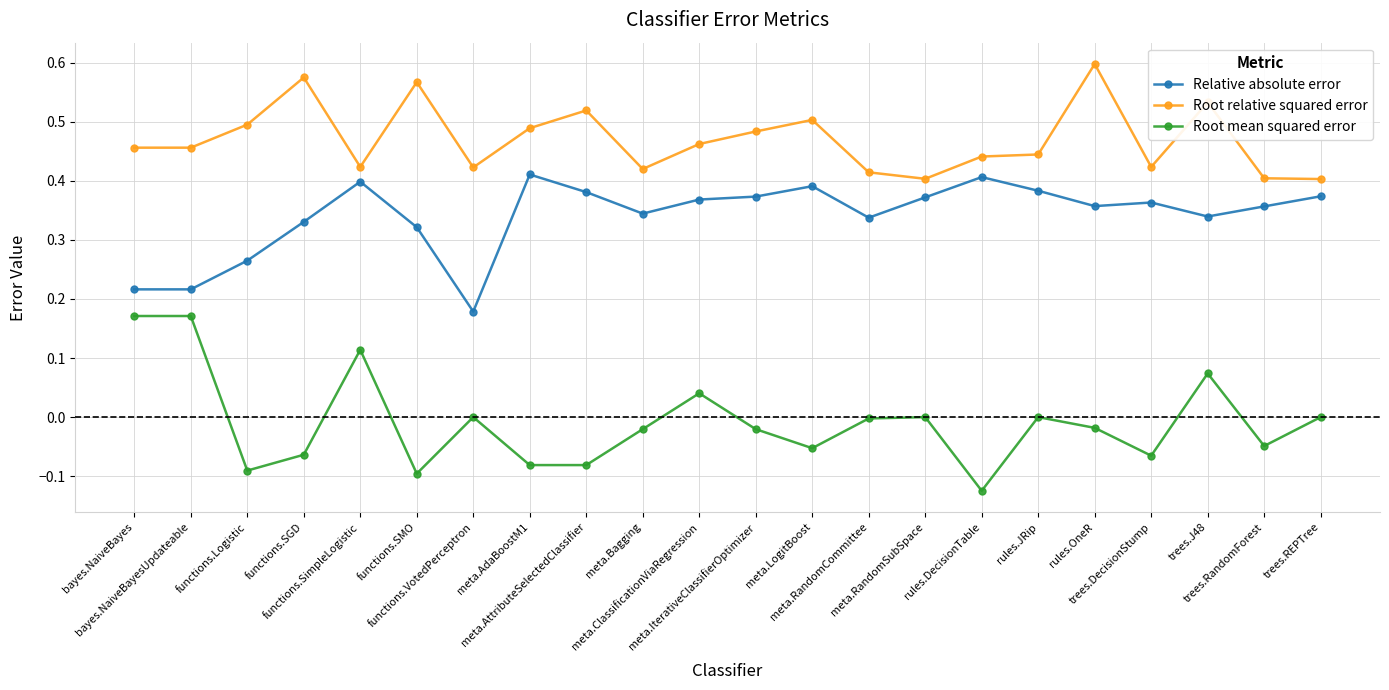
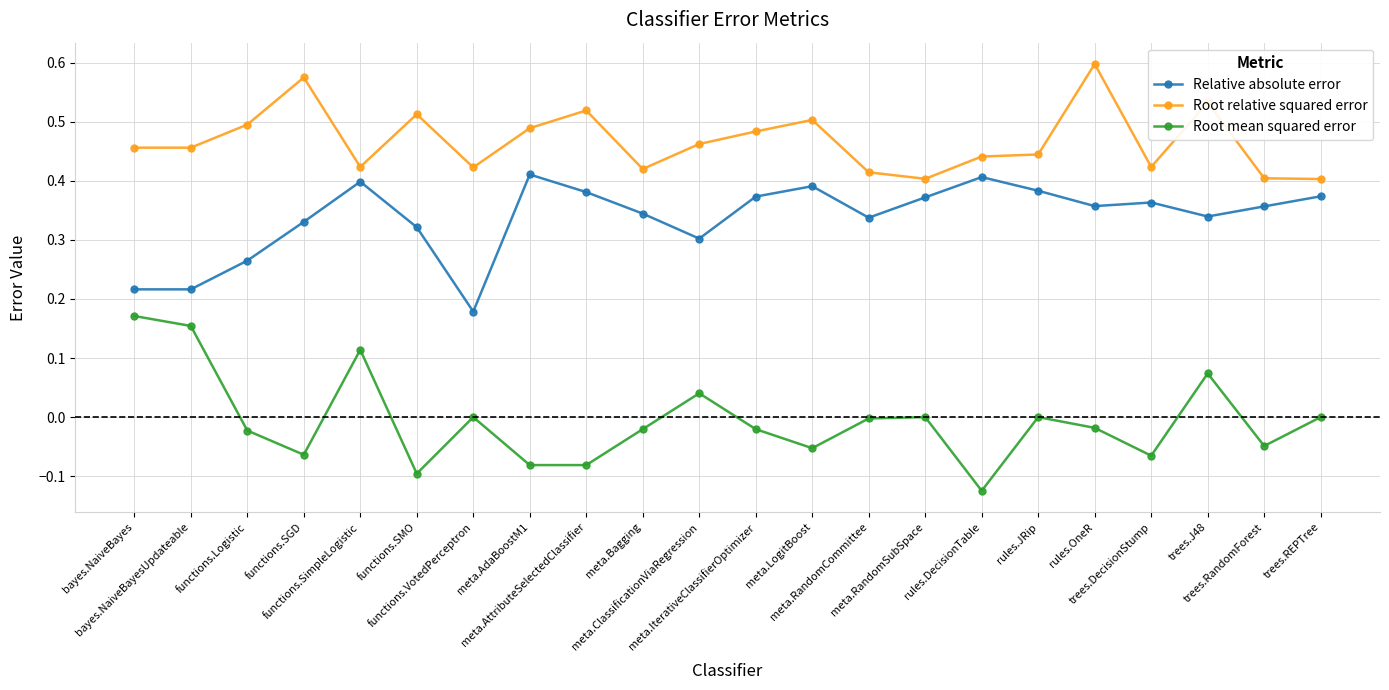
  {
    "Relative absolute error": {
      "bayes.NaiveBayes": 0.22,
      "bayes.NaiveBayesUpdateable": 0.22,
      "functions.Logistic": 0.26,
      "functions.SGD": 0.33,
      "functions.SimpleLogistic": 0.40,
      "functions.SMO": 0.32,
      "functions.VotedPerceptron": 0.18,
      "meta.AdaBoostM1": 0.41,
      "meta.AttributeSelectedClassifier": 0.38,
      "meta.Bagging": 0.34,
-     "meta.ClassificationViaRegression": 0.37,
+     "meta.ClassificationViaRegression": 0.30,
      "meta.IterativeClassifierOptimizer": 0.37,
      "meta.LogitBoost": 0.39,
      "meta.RandomCommittee": 0.34,
      "meta.RandomSubSpace": 0.37,
      "rules.DecisionTable": 0.41,
      "rules.JRip": 0.38,
      "rules.OneR": 0.36,
      "trees.DecisionStump": 0.36,
      "trees.J48": 0.34,
      "trees.RandomForest": 0.36,
      "trees.REPTree": 0.37
    },
    "Root relative squared error": {
      "bayes.NaiveBayes": 0.46,
      "bayes.NaiveBayesUpdateable": 0.46,
      "functions.Logistic": 0.50,
      "functions.SGD": 0.57,
      "functions.SimpleLogistic": 0.42,
-     "functions.SMO": 0.57,
+     "functions.SMO": 0.51,
      "functions.VotedPerceptron": 0.42,
      "meta.AdaBoostM1": 0.49,
      "meta.AttributeSelectedClassifier": 0.52,
      "meta.Bagging": 0.42,
      "meta.ClassificationViaRegression": 0.46,
      "meta.IterativeClassifierOptimizer": 0.48,
      "meta.LogitBoost": 0.50,
      "meta.RandomCommittee": 0.41,
      "meta.RandomSubSpace": 0.40,
      "rules.DecisionTable": 0.44,
      "rules.JRip": 0.44,
      "rules.OneR": 0.60,
      "trees.DecisionStump": 0.42,
      "trees.RandomForest": 0.40,
      "trees.REPTree": 0.40
    },
    "Root mean squared error": {
      "bayes.NaiveBayes": 0.17,
-     "bayes.NaiveBayesUpdateable": 0.17,
-     "functions.Logistic": -0.09,
+     "bayes.NaiveBayesUpdateable": 0.15,
+     "functions.Logistic": -0.02,
      "functions.SGD": -0.06,
      "functions.SimpleLogistic": 0.11,
      "functions.SMO": -0.10,
      "functions.VotedPerceptron": 0.00,
      "meta.AdaBoostM1": -0.08,
      "meta.AttributeSelectedClassifier": -0.08,
      "meta.Bagging": -0.02,
      "meta.ClassificationViaRegression": 0.04,
      "meta.IterativeClassifierOptimizer": -0.02,
      "meta.LogitBoost": -0.05,
      "meta.RandomCommittee": 0.00,
      "meta.RandomSubSpace": 0.00,
      "rules.DecisionTable": -0.12,
      "rules.JRip": 0.00,
      "rules.OneR": -0.02,
      "trees.DecisionStump": -0.07,
      "trees.J48": 0.07,
      "trees.RandomForest": -0.05,
      "trees.REPTree": 0.00
    }
  }
